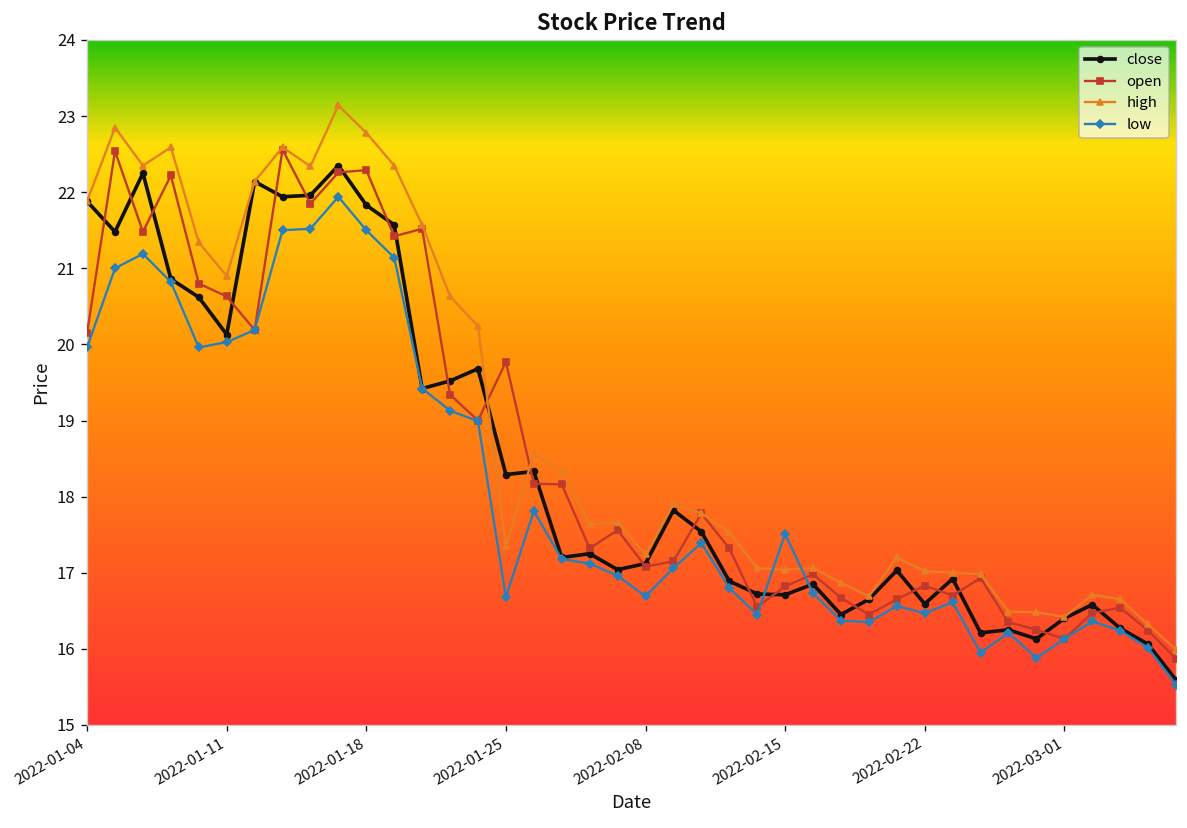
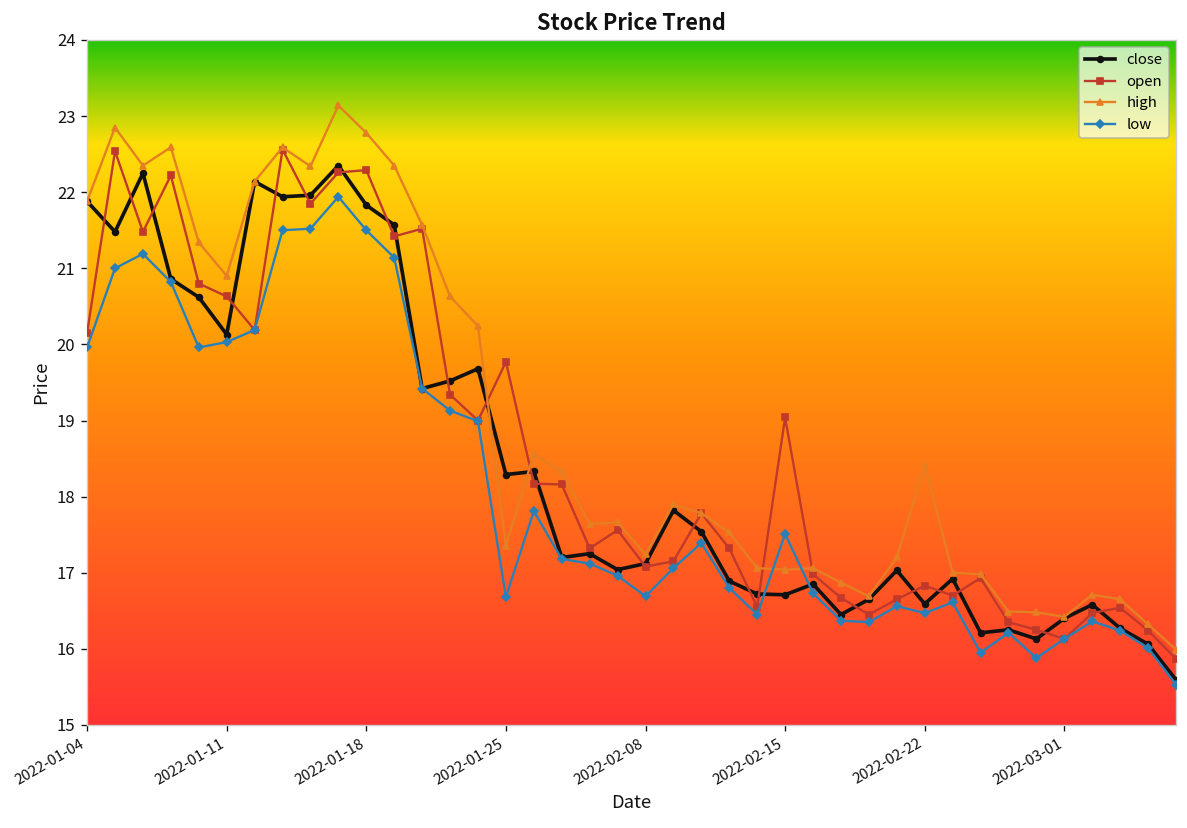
  {
    "close": {
      "2022-01-11": 20.1,
      "2022-01-18": 21.8,
      "2022-01-25": 18.3,
      "2022-02-08": 17.1,
      "2022-02-15": 16.7,
      "2022-02-22": 16.6
    },
    "open": {
      "2022-01-04": 20.2,
      "2022-01-11": 20.6,
      "2022-01-18": 22.3,
      "2022-01-25": 19.8,
      "2022-02-08": 17.1,
-     "2022-02-15": 16.8,
+     "2022-02-15": 19.0,
      "2022-02-22": 16.8
    },
    "high": {
      "2022-01-11": 20.9,
      "2022-01-18": 22.8,
      "2022-01-25": 17.4,
      "2022-02-08": 17.2,
      "2022-02-15": 17.0,
-     "2022-02-22": 17.0
+     "2022-02-22": 18.4
    },
    "low": {
      "2022-01-04": 20.0,
      "2022-01-11": 20.0,
      "2022-01-18": 21.5,
      "2022-01-25": 16.7,
      "2022-02-08": 16.7,
      "2022-02-15": 17.5,
      "2022-02-22": 16.5
    }
  }
